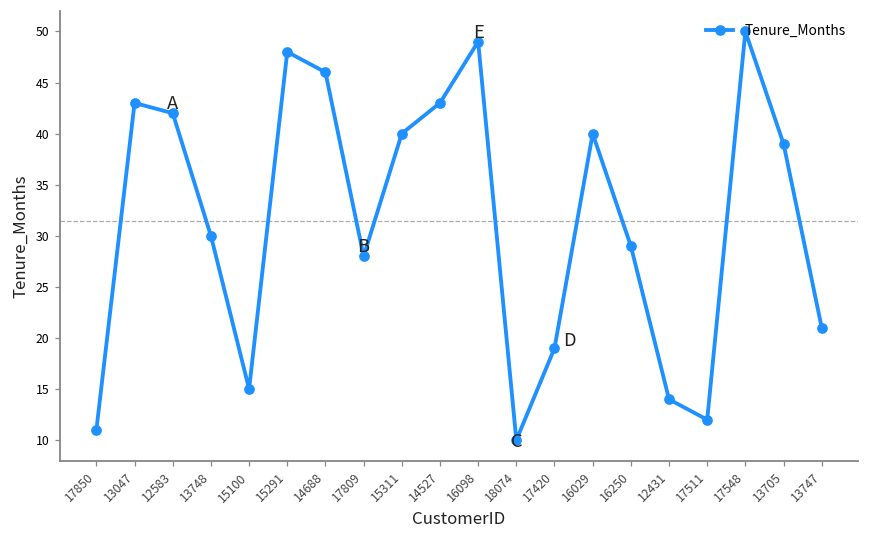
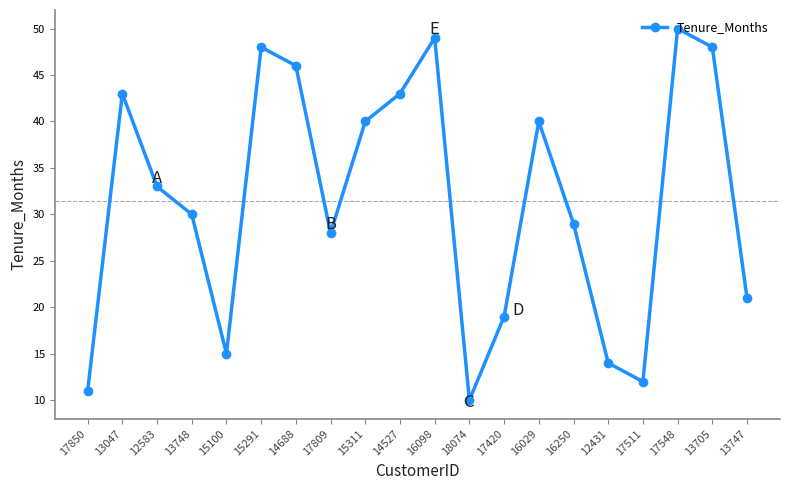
  {
    "17850": 11,
    "13047": 43,
-   "12583": 42,
+   "12583": 33,
    "13748": 30,
    "15100": 15,
    "15291": 48,
    "14688": 46,
    "17809": 28,
    "15311": 40,
    "14527": 43,
    "16098": 49,
    "18074": 10,
    "17420": 19,
    "16029": 40,
    "16250": 29,
    "12431": 14,
    "17511": 12,
    "17548": 50,
-   "13705": 39,
+   "13705": 48,
    "13747": 21
  }
